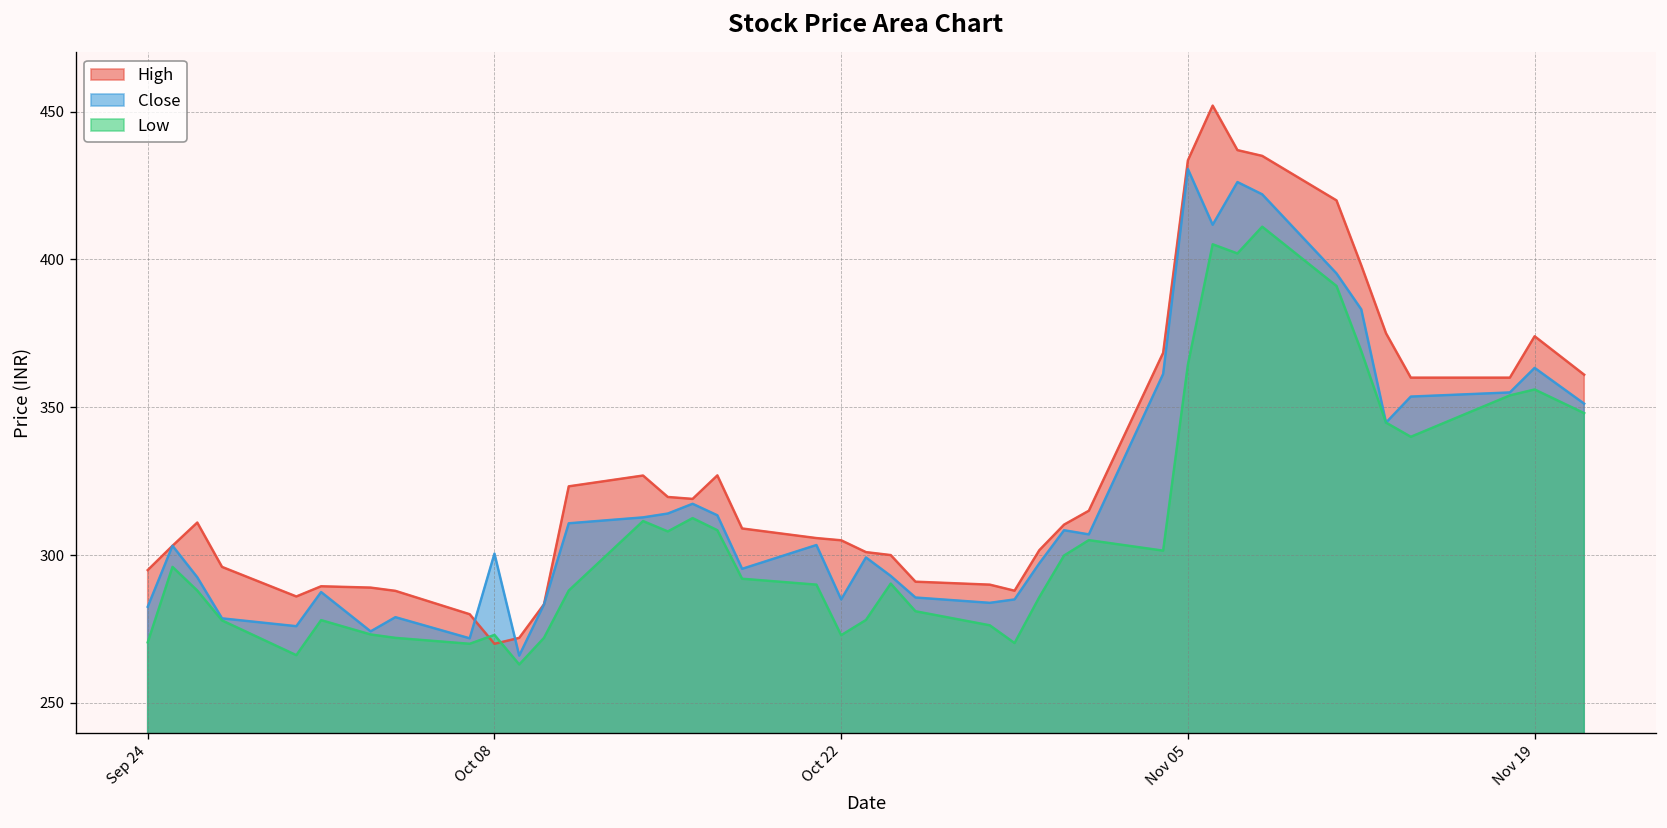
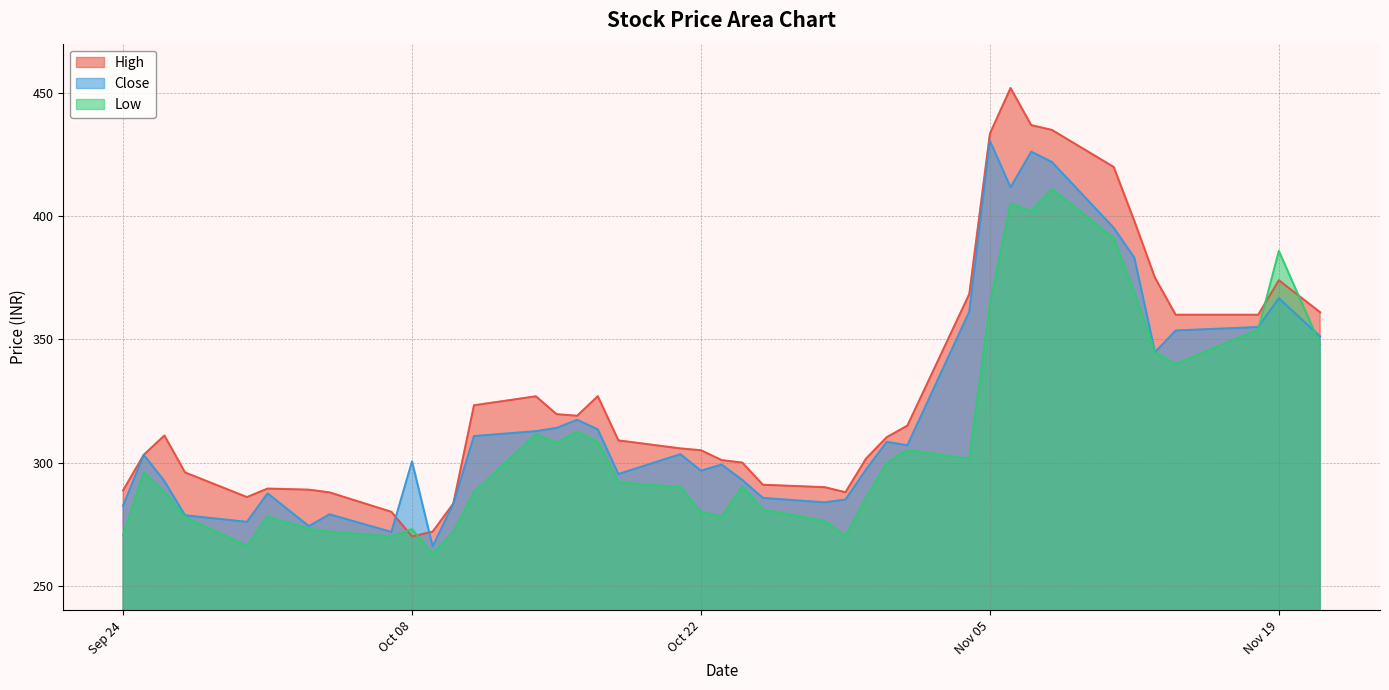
  {
    "High": {
-     "Sep 24": 295,
+     "Sep 24": 289,
      "Oct 08": 270,
      "Oct 22": 305,
      "Nov 05": 434,
      "Nov 19": 374
    },
    "Close": {
      "Sep 24": 283,
      "Oct 08": 301,
-     "Oct 22": 285,
+     "Oct 22": 297,
      "Nov 05": 431,
-     "Nov 19": 363
+     "Nov 19": 367
    },
    "Low": {
      "Sep 24": 271,
      "Oct 08": 273,
-     "Oct 22": 273,
+     "Oct 22": 280,
      "Nov 05": 364,
-     "Nov 19": 356
+     "Nov 19": 386
    }
  }
